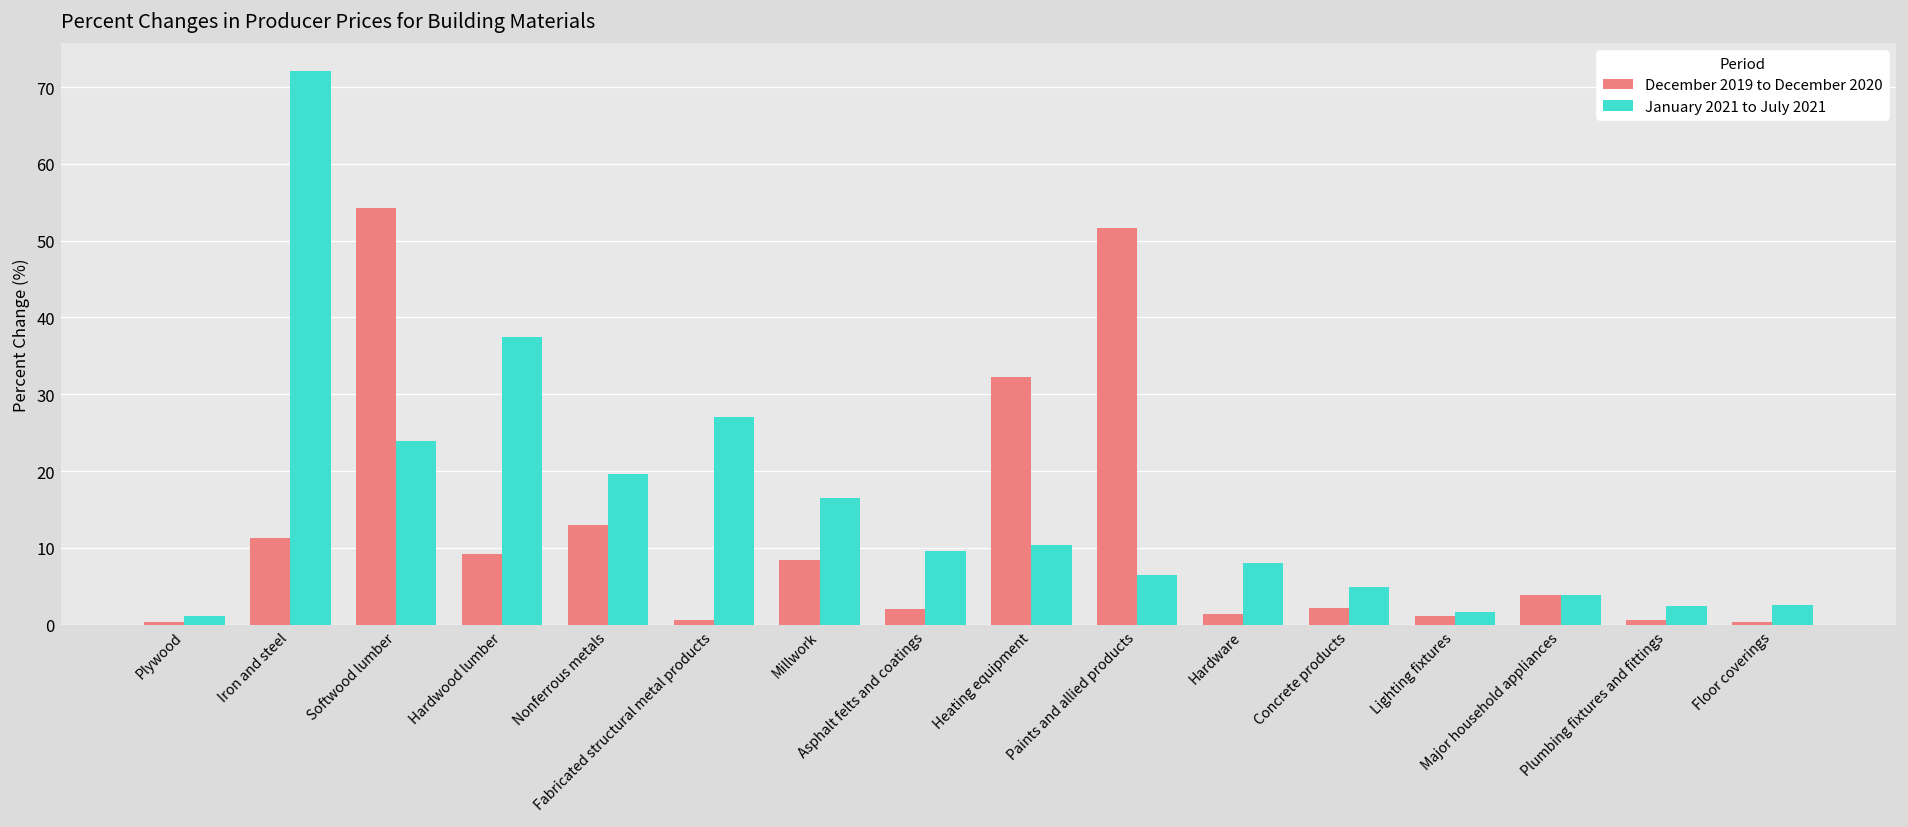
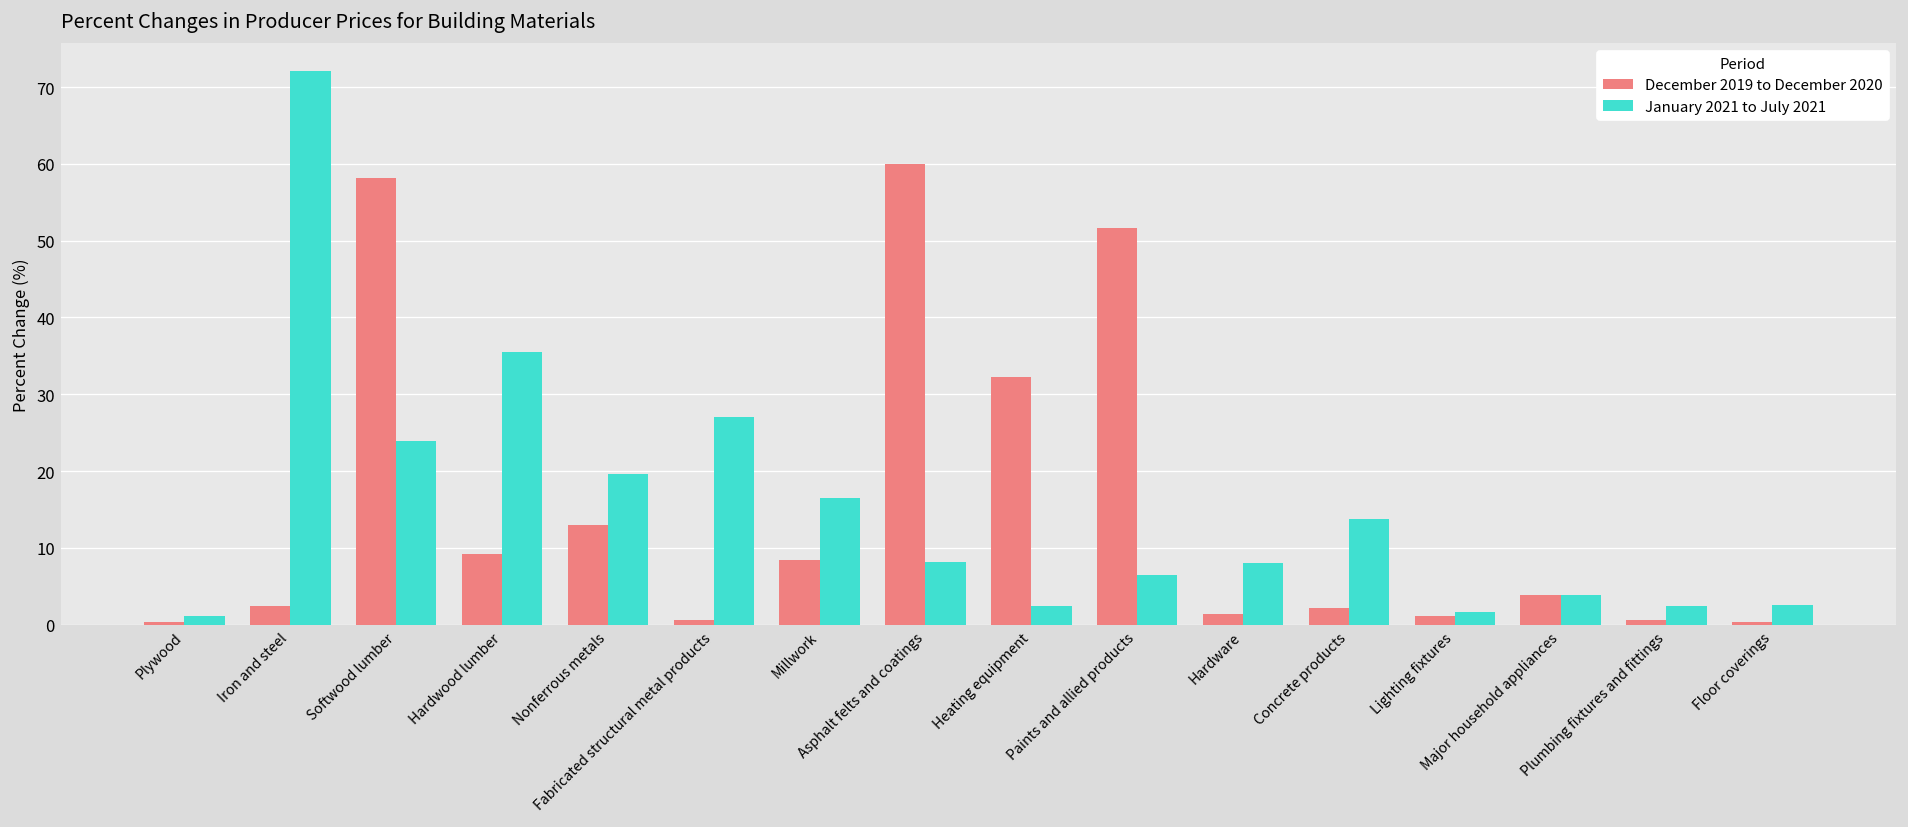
  {
    "December 2019 to December 2020": {
-     "Iron and steel": 11,
-     "Softwood lumber": 54,
+     "Iron and steel": 3,
+     "Softwood lumber": 58,
      "Hardwood lumber": 9,
      "Nonferrous metals": 13,
      "Fabricated structural metal products": 1,
      "Millwork": 8,
-     "Asphalt felts and coatings": 2,
+     "Asphalt felts and coatings": 60,
      "Heating equipment": 32,
      "Paints and allied products": 52,
      "Hardware": 1,
      "Concrete products": 2,
      "Lighting fixtures": 1,
      "Major household appliances": 4,
      "Plumbing fixtures and fittings": 1,
      "Floor coverings": 0
    },
    "January 2021 to July 2021": {
      "Plywood": 1,
      "Iron and steel": 72,
      "Softwood lumber": 24,
-     "Hardwood lumber": 37,
+     "Hardwood lumber": 36,
      "Nonferrous metals": 20,
      "Fabricated structural metal products": 27,
      "Millwork": 17,
-     "Asphalt felts and coatings": 10,
-     "Heating equipment": 10,
+     "Asphalt felts and coatings": 8,
+     "Heating equipment": 3,
      "Paints and allied products": 7,
      "Hardware": 8,
-     "Concrete products": 5,
+     "Concrete products": 14,
      "Lighting fixtures": 2,
      "Major household appliances": 4,
      "Plumbing fixtures and fittings": 2,
      "Floor coverings": 3
    }
  }
